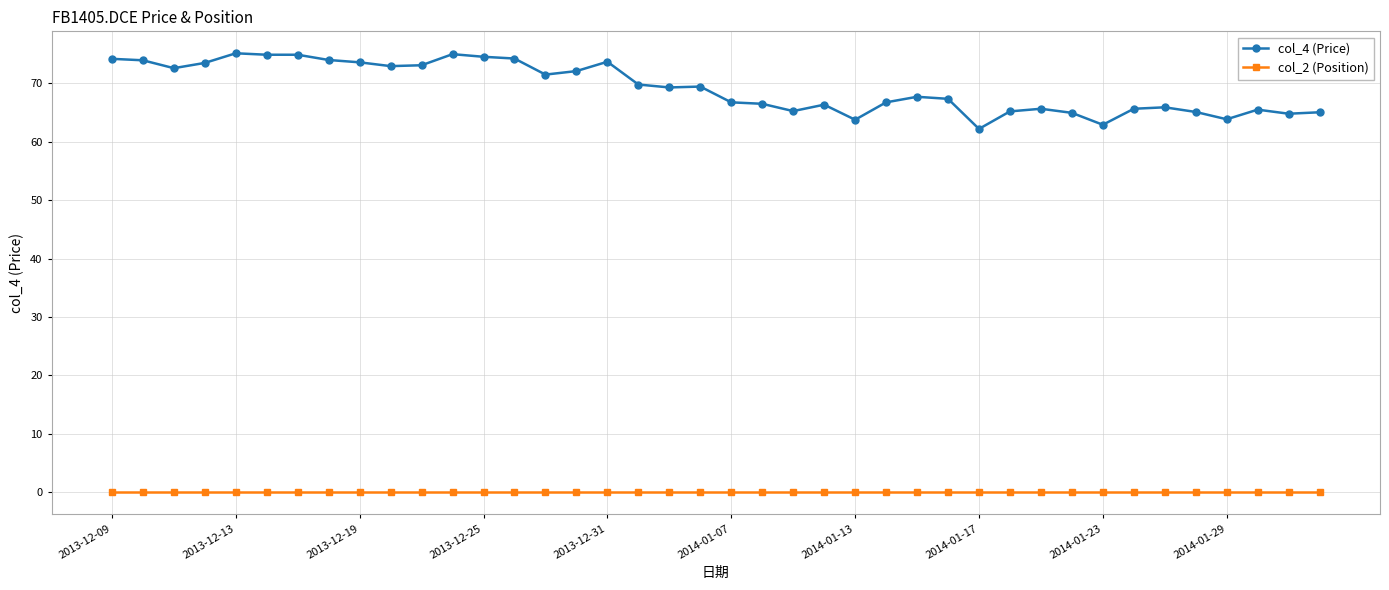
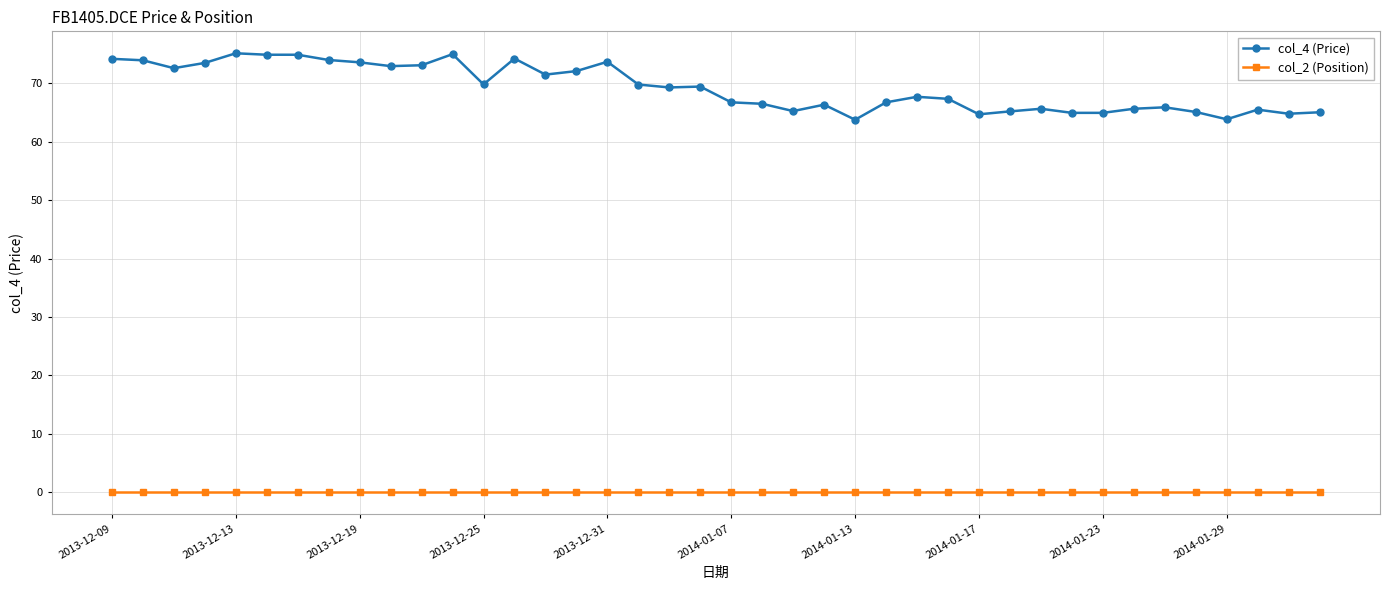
  {
    "col_4 (Price)": {
      "2013-12-09": 74,
      "2013-12-13": 75,
      "2013-12-19": 74,
-     "2013-12-25": 75,
+     "2013-12-25": 70,
      "2013-12-31": 74,
      "2014-01-07": 67,
      "2014-01-13": 64,
-     "2014-01-17": 62,
-     "2014-01-23": 63,
+     "2014-01-17": 65,
+     "2014-01-23": 65,
      "2014-01-29": 64
    },
    "col_2 (Position)": {
      "2013-12-09": 0,
      "2013-12-13": 0,
      "2013-12-19": 0,
      "2013-12-25": 0,
      "2013-12-31": 0,
      "2014-01-07": 0,
      "2014-01-13": 0,
      "2014-01-17": 0,
      "2014-01-23": 0,
      "2014-01-29": 0
    }
  }
